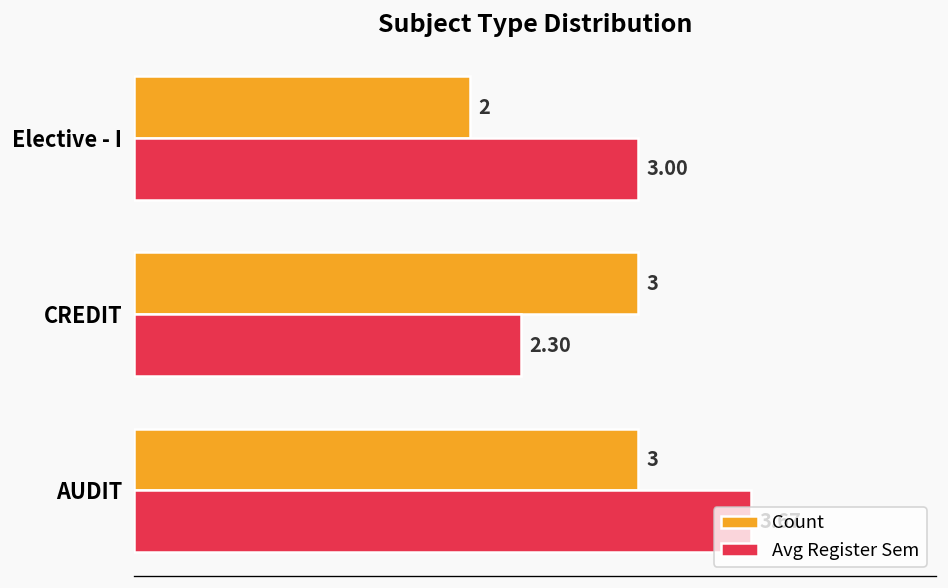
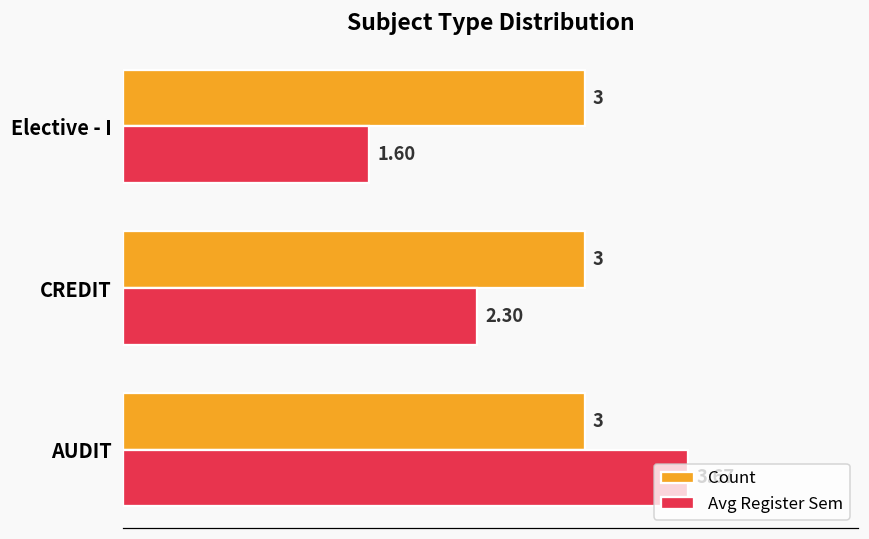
  {
    "Count": {
-     "Elective - I": 2,
+     "Elective - I": 3,
      "CREDIT": 3,
      "AUDIT": 3
    },
    "Avg Register Sem": {
-     "Elective - I": 3.00,
+     "Elective - I": 1.60,
      "CREDIT": 2.30
    }
  }
